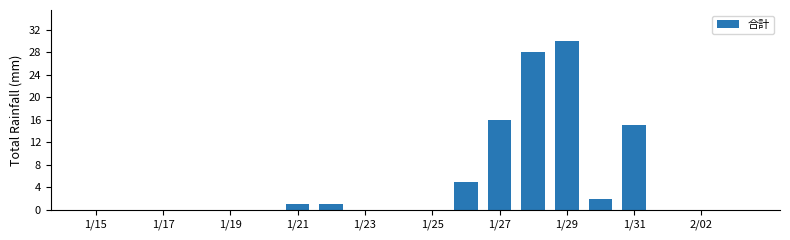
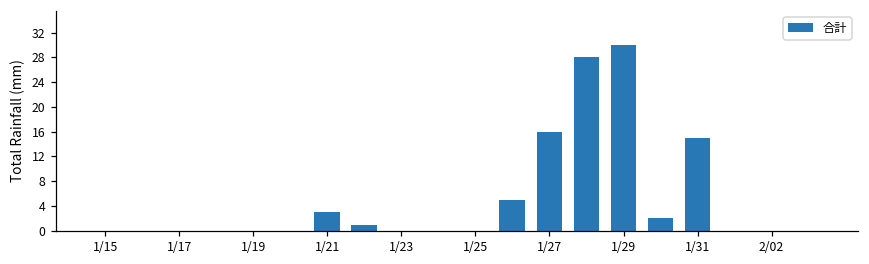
  {
    "1/15": 0,
    "1/17": 0,
    "1/19": 0,
-   "1/21": 1,
+   "1/21": 3,
    "1/23": 0,
    "1/25": 0,
    "1/27": 16,
    "1/29": 30,
    "1/31": 15,
    "2/02": 0
  }
